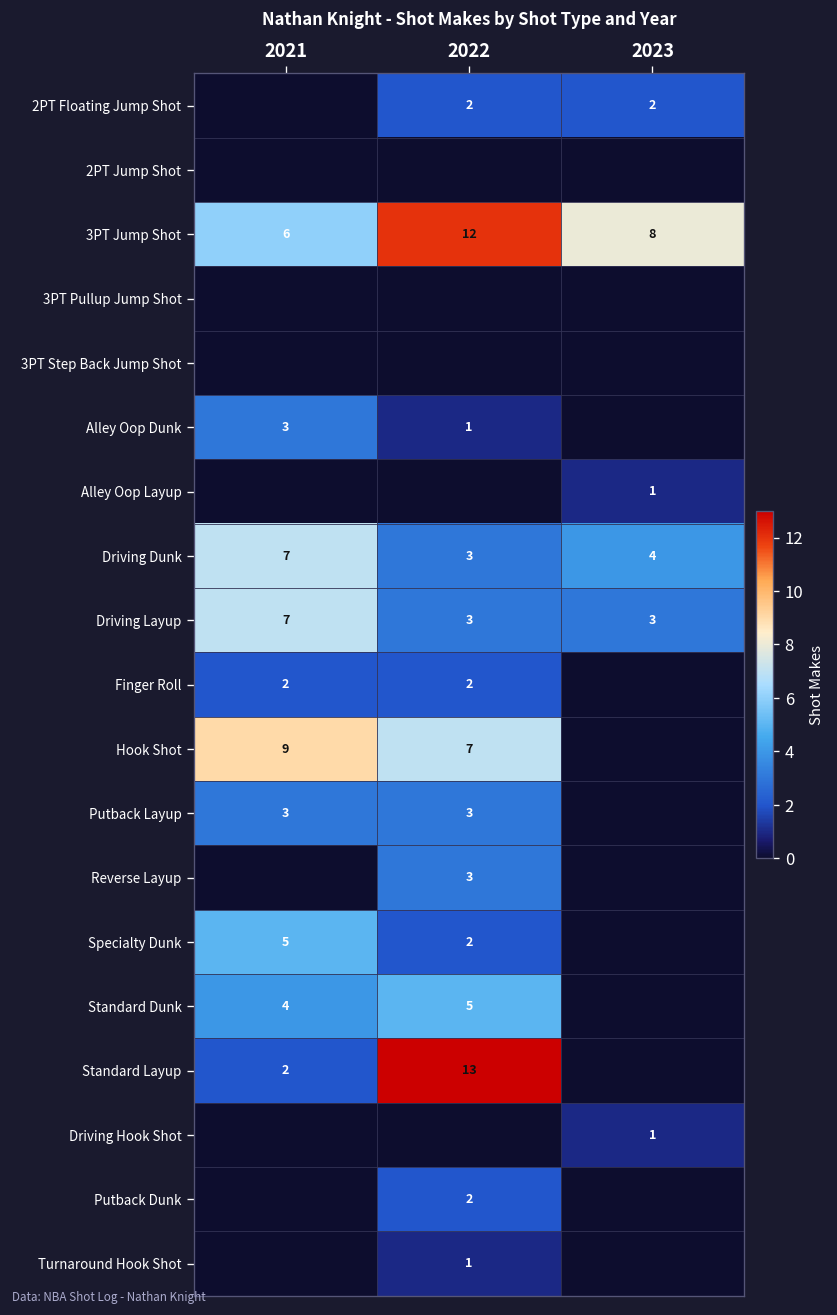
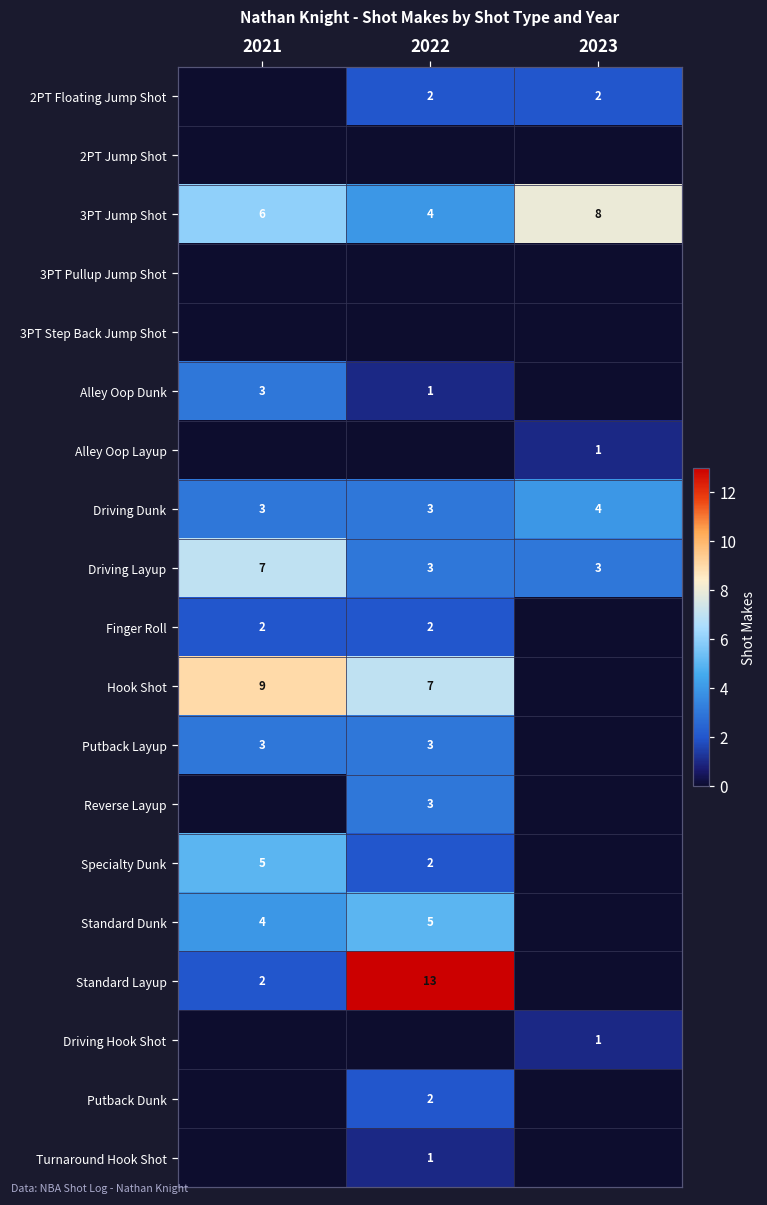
  {
    "2PT Floating Jump Shot": {
      "2022": 2,
      "2023": 2
    },
    "3PT Jump Shot": {
      "2021": 6,
-     "2022": 12,
+     "2022": 4,
      "2023": 8
    },
    "Alley Oop Dunk": {
      "2021": 3,
      "2022": 1
    },
    "Alley Oop Layup": {
      "2023": 1
    },
    "Driving Dunk": {
-     "2021": 7,
+     "2021": 3,
      "2022": 3,
      "2023": 4
    },
    "Driving Layup": {
      "2021": 7,
      "2022": 3,
      "2023": 3
    },
    "Finger Roll": {
      "2021": 2,
      "2022": 2
    },
    "Hook Shot": {
      "2021": 9,
      "2022": 7
    },
    "Putback Layup": {
      "2021": 3,
      "2022": 3
    },
    "Reverse Layup": {
      "2022": 3
    },
    "Specialty Dunk": {
      "2021": 5,
      "2022": 2
    },
    "Standard Dunk": {
      "2021": 4,
      "2022": 5
    },
    "Standard Layup": {
      "2021": 2,
      "2022": 13
    },
    "Driving Hook Shot": {
      "2023": 1
    },
    "Putback Dunk": {
      "2022": 2
    },
    "Turnaround Hook Shot": {
      "2022": 1
    }
  }
